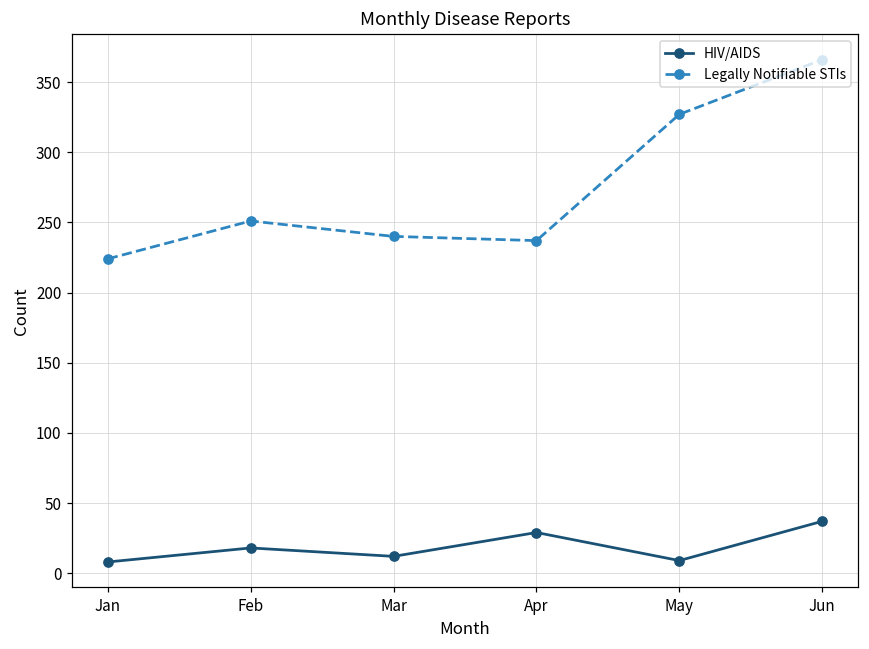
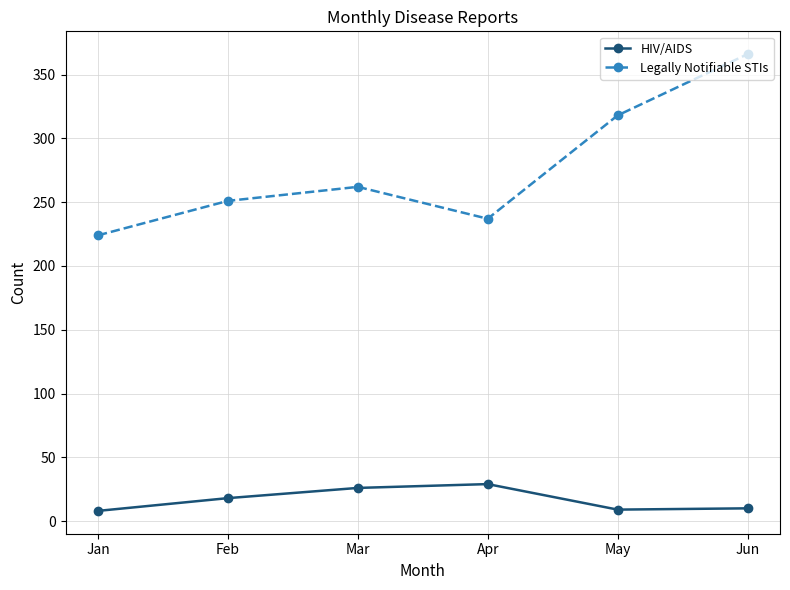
  {
    "HIV/AIDS": {
      "Jan": 8,
      "Feb": 18,
-     "Mar": 12,
+     "Mar": 26,
      "Apr": 29,
      "May": 9,
-     "Jun": 37
+     "Jun": 10
    },
    "Legally Notifiable STIs": {
      "Jan": 224,
      "Feb": 251,
-     "Mar": 240,
+     "Mar": 262,
      "Apr": 237,
-     "May": 327
+     "May": 318
    }
  }
